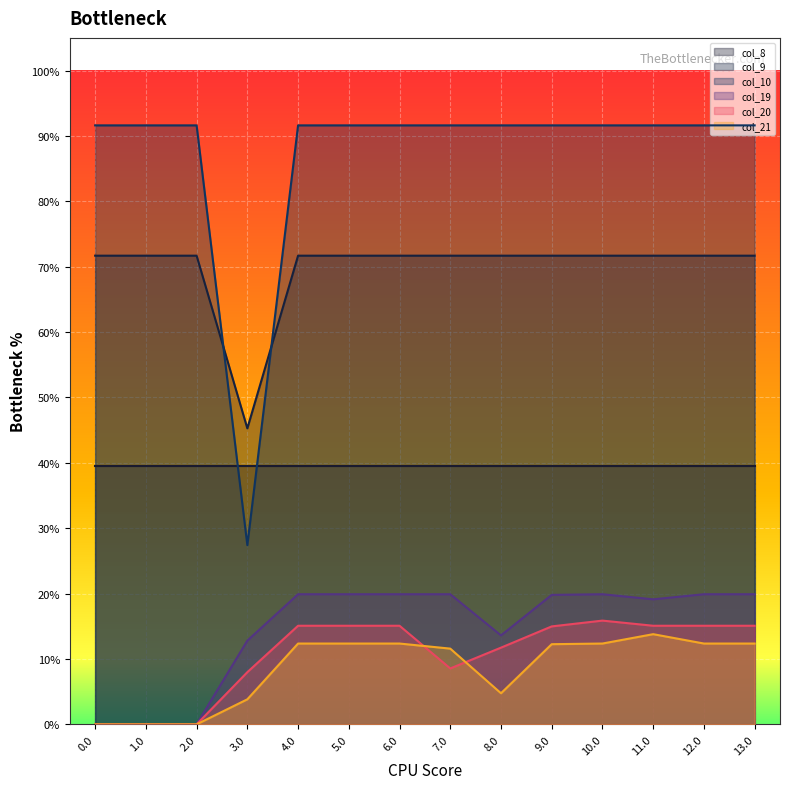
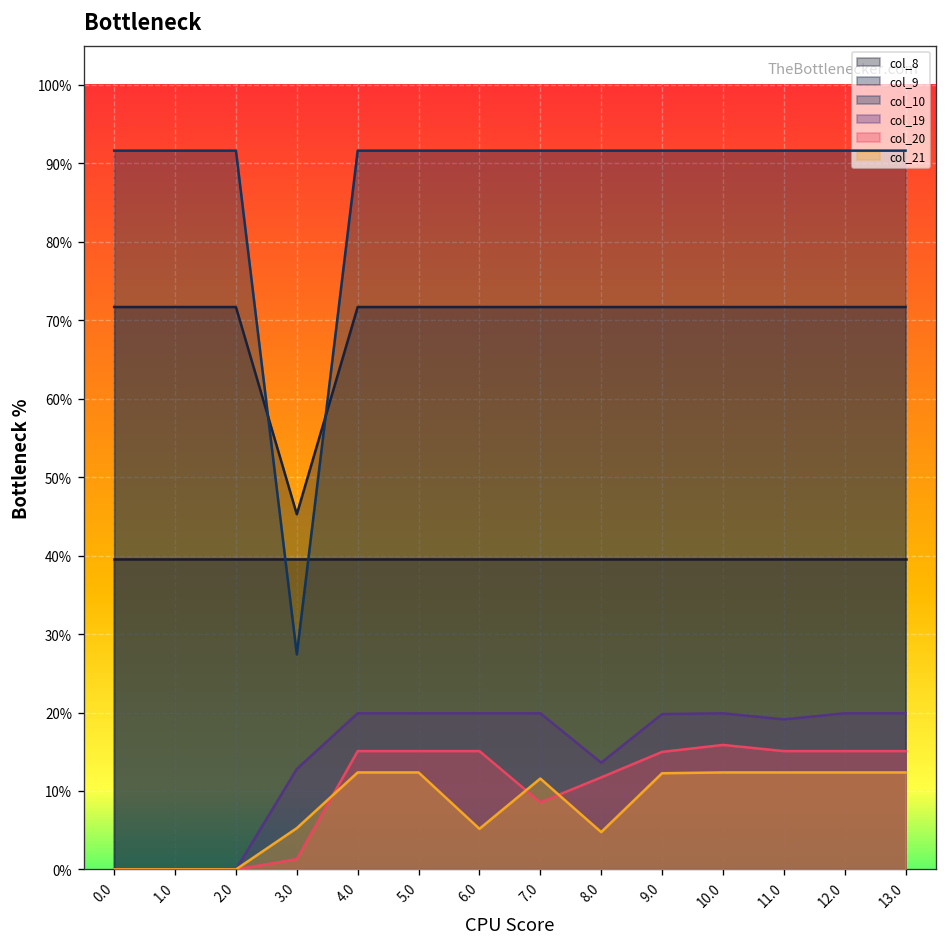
  {
    "col_20": {
-     "3.0": "8%",
+     "3.0": "1%",
      "4.0": "15%",
      "5.0": "15%",
      "6.0": "15%",
      "7.0": "9%",
      "8.0": "12%",
      "9.0": "15%",
      "10.0": "16%",
      "11.0": "15%",
      "12.0": "15%",
      "13.0": "15%"
    },
    "col_21": {
-     "3.0": "4%",
+     "3.0": "5%",
      "4.0": "12%",
      "5.0": "12%",
-     "6.0": "12%",
+     "6.0": "5%",
      "7.0": "12%",
      "8.0": "5%",
      "9.0": "12%",
      "10.0": "12%",
-     "11.0": "14%",
+     "11.0": "12%",
      "12.0": "12%",
      "13.0": "12%"
    }
  }
